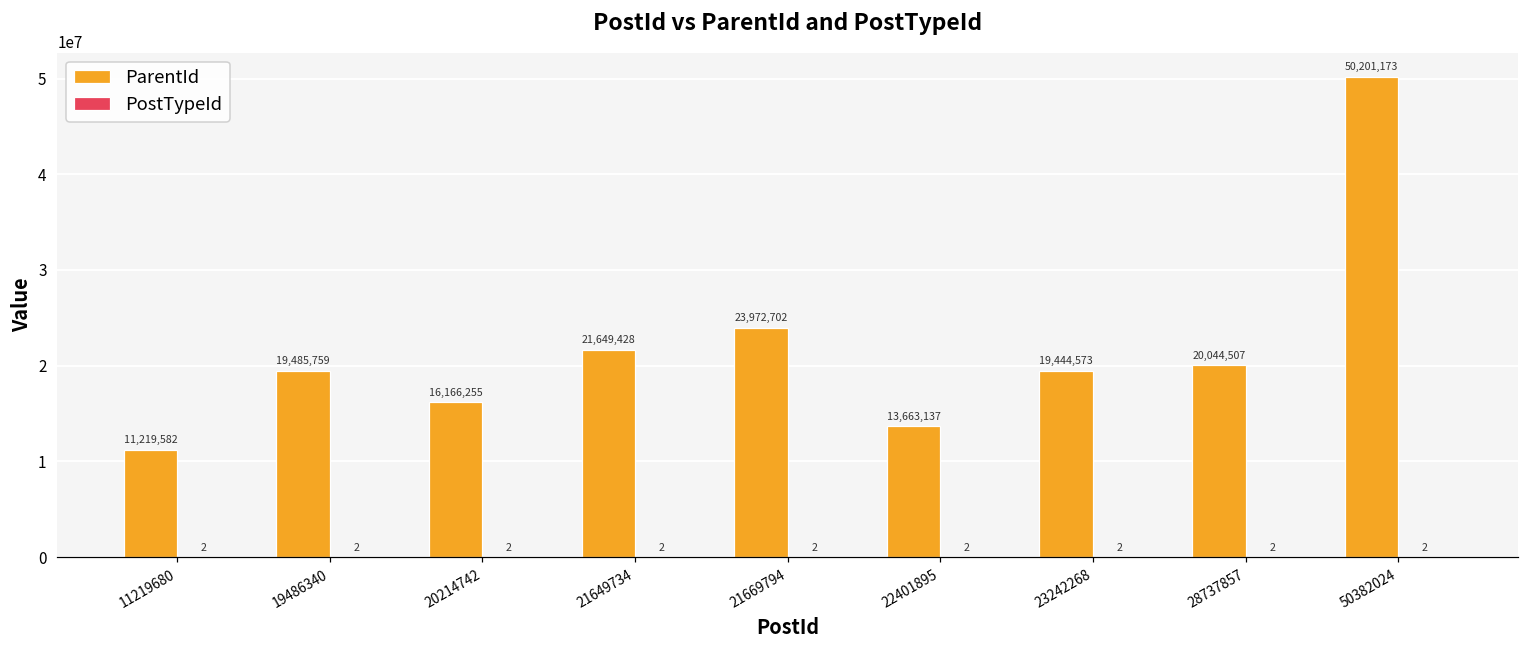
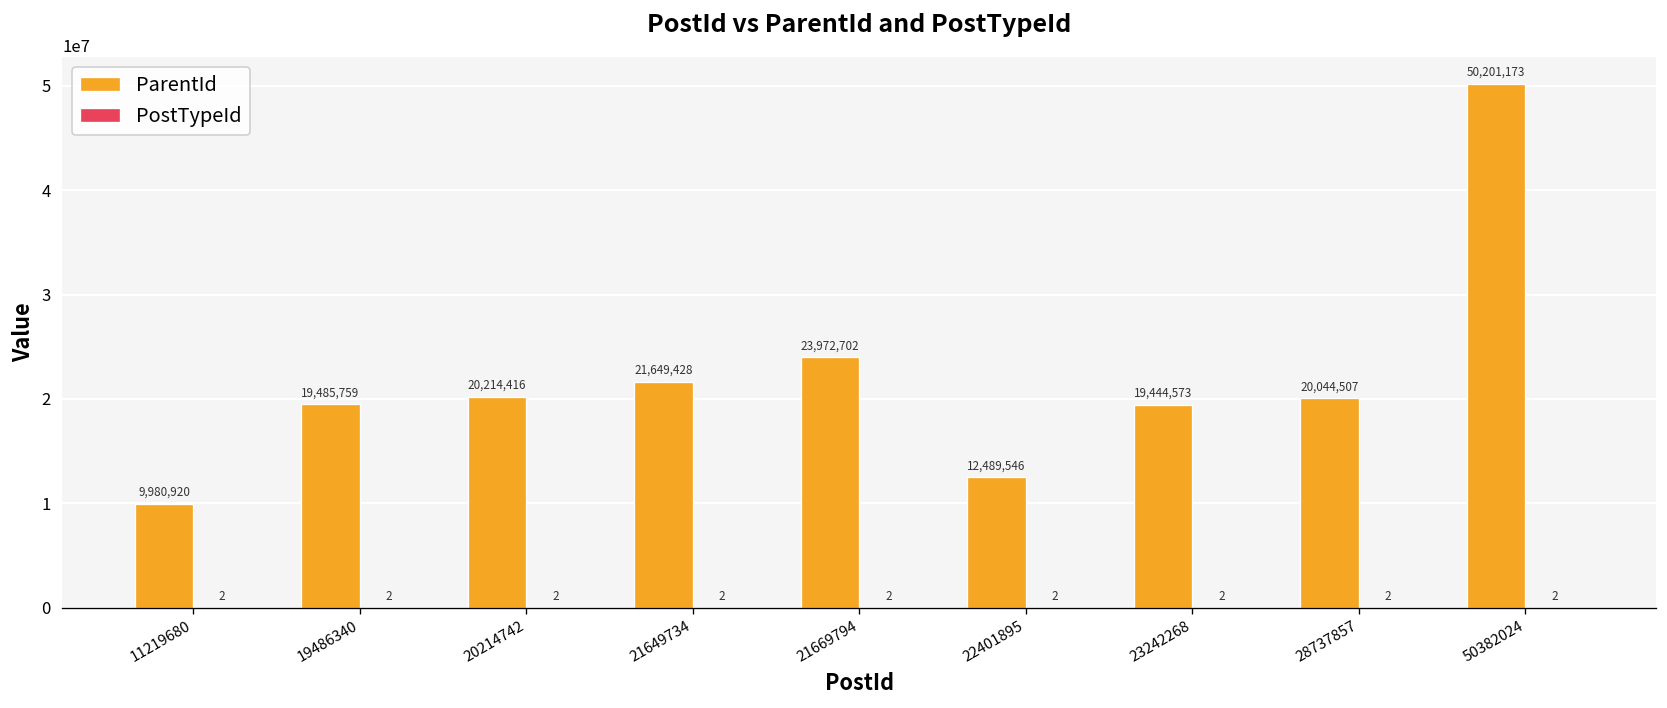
  {
    "ParentId": {
-     "11219680": "11,219,582",
+     "11219680": "9,980,920",
      "19486340": "19,485,759",
-     "20214742": "16,166,255",
+     "20214742": "20,214,416",
      "21649734": "21,649,428",
      "21669794": "23,972,702",
-     "22401895": "13,663,137",
+     "22401895": "12,489,546",
      "23242268": "19,444,573",
      "28737857": "20,044,507",
      "50382024": "50,201,173"
    },
    "PostTypeId": {
      "11219680": "2",
      "19486340": "2",
      "20214742": "2",
      "21649734": "2",
      "21669794": "2",
      "22401895": "2",
      "23242268": "2",
      "28737857": "2",
      "50382024": "2"
    }
  }
